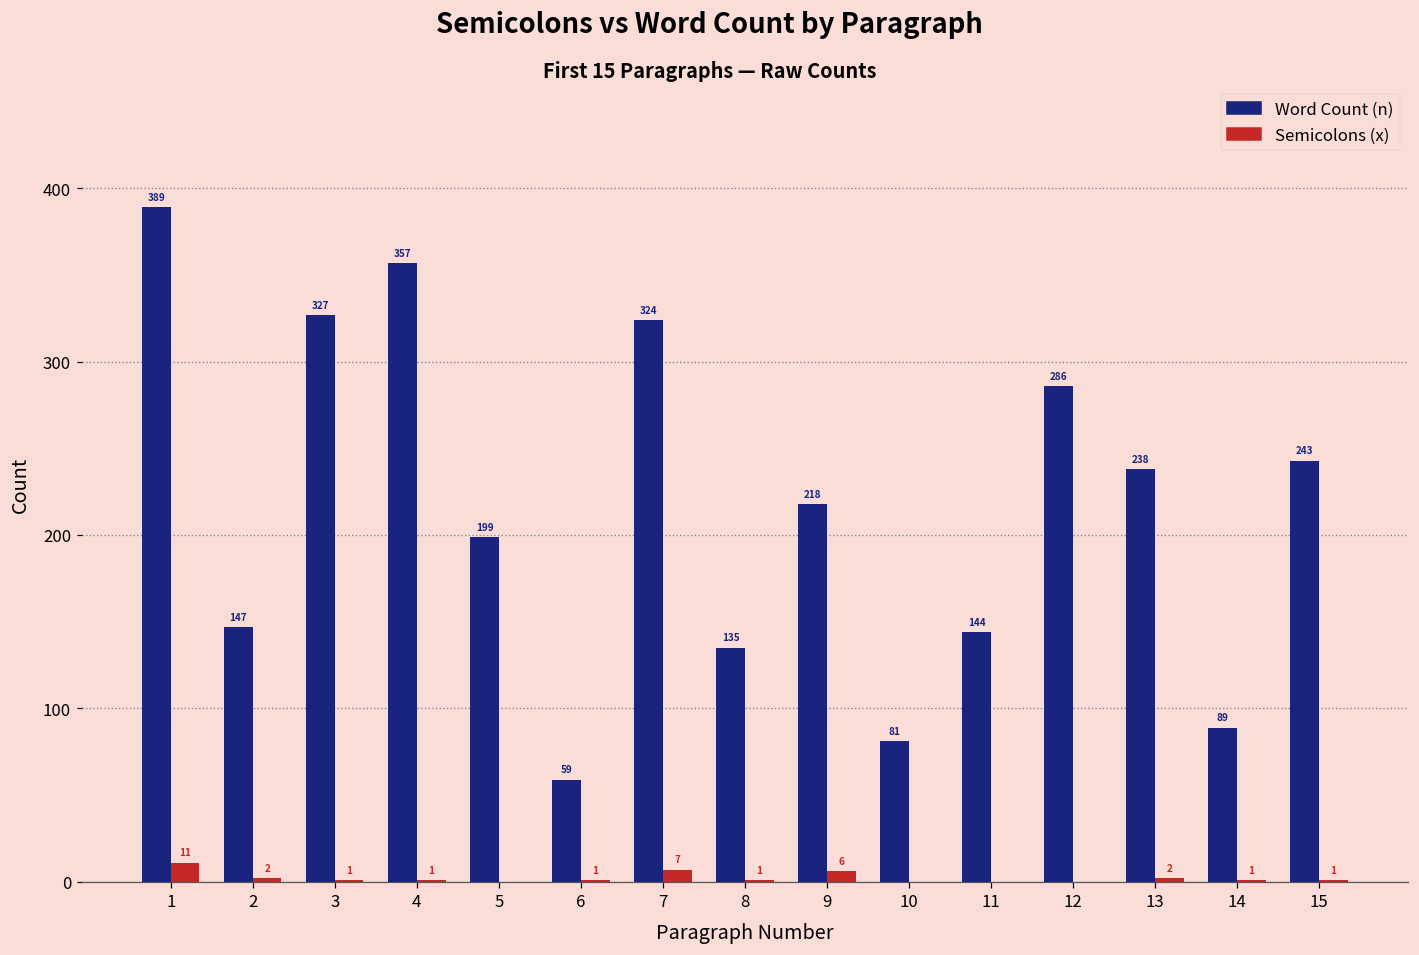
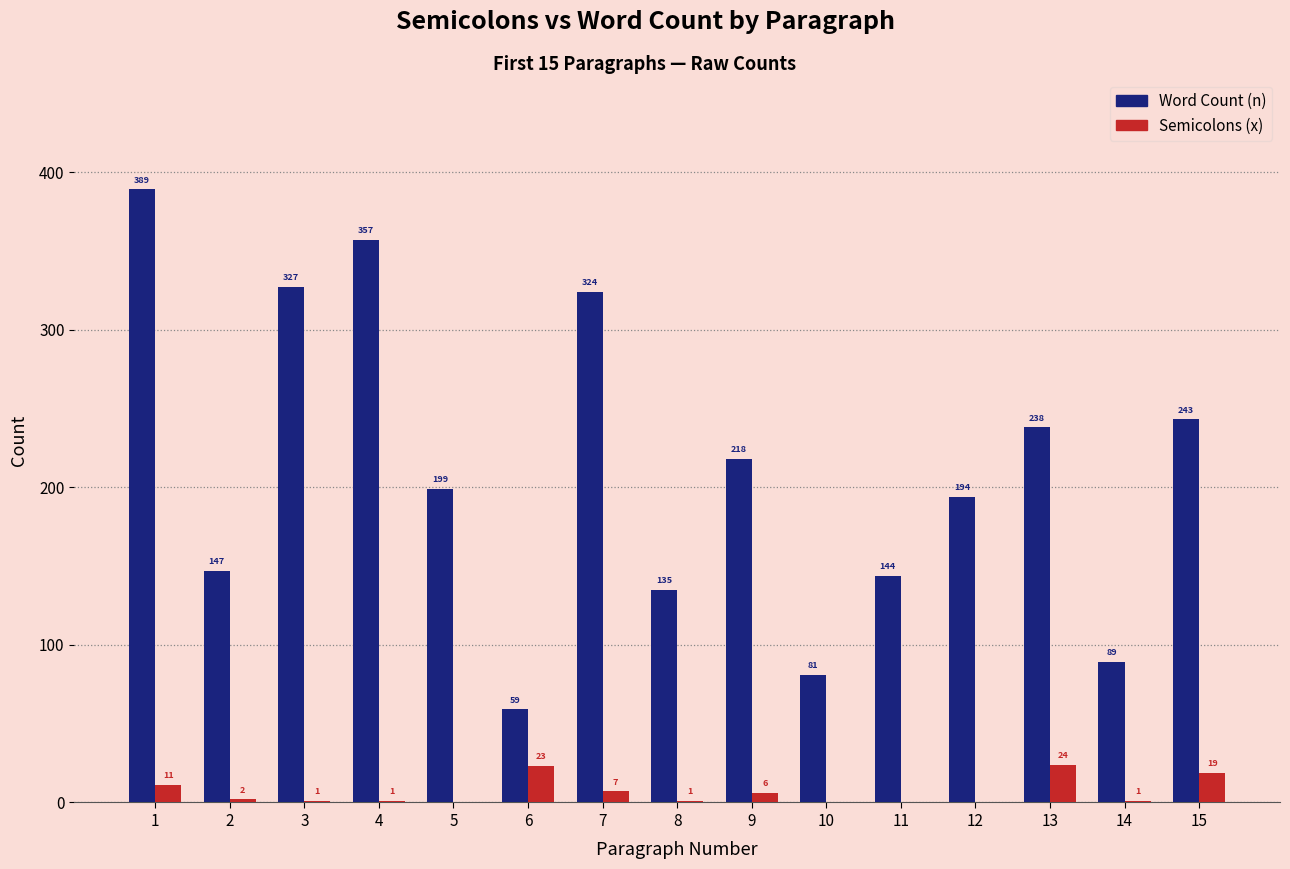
  {
    "Word Count (n)": {
      "1": 389,
      "2": 147,
      "3": 327,
      "4": 357,
      "5": 199,
      "6": 59,
      "7": 324,
      "8": 135,
      "9": 218,
      "10": 81,
      "11": 144,
-     "12": 286,
+     "12": 194,
      "13": 238,
      "14": 89,
      "15": 243
    },
    "Semicolons (x)": {
      "1": 11,
      "2": 2,
      "3": 1,
      "4": 1,
-     "6": 1,
+     "6": 23,
      "7": 7,
      "8": 1,
      "9": 6,
-     "13": 2,
+     "13": 24,
      "14": 1,
-     "15": 1
+     "15": 19
    }
  }
